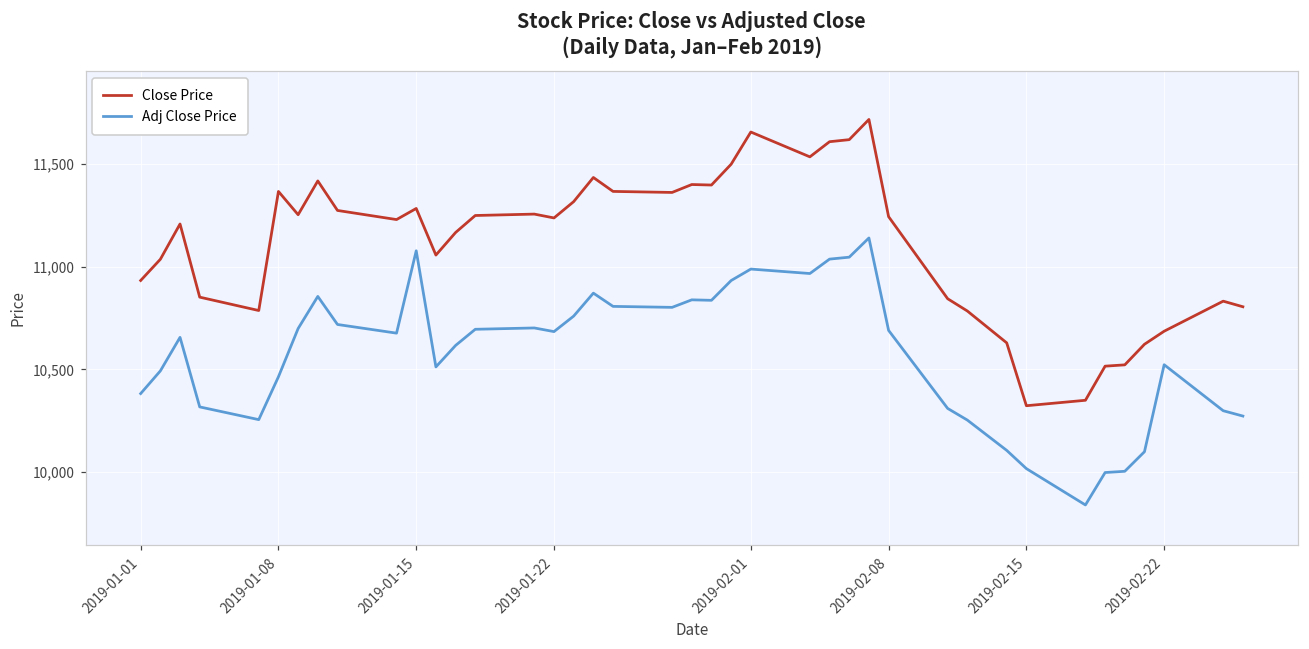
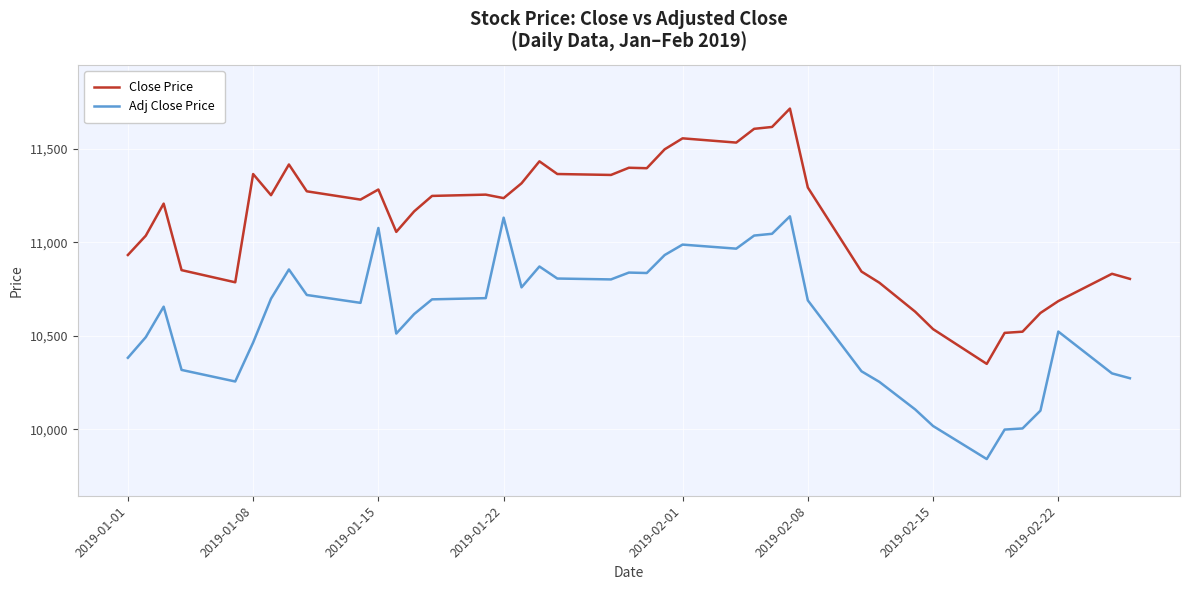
  {
    "Close Price": {
      "2019-01-01": "10,930",
      "2019-01-08": "11,370",
      "2019-01-15": "11,280",
      "2019-01-22": "11,240",
-     "2019-02-01": "11,650",
-     "2019-02-08": "11,240",
-     "2019-02-15": "10,320",
+     "2019-02-01": "11,560",
+     "2019-02-08": "11,290",
+     "2019-02-15": "10,540",
      "2019-02-22": "10,690"
    },
    "Adj Close Price": {
      "2019-01-01": "10,380",
      "2019-01-08": "10,460",
      "2019-01-15": "11,080",
-     "2019-01-22": "10,680",
+     "2019-01-22": "11,130",
      "2019-02-01": "10,990",
      "2019-02-08": "10,690",
      "2019-02-15": "10,020",
      "2019-02-22": "10,520"
    }
  }
